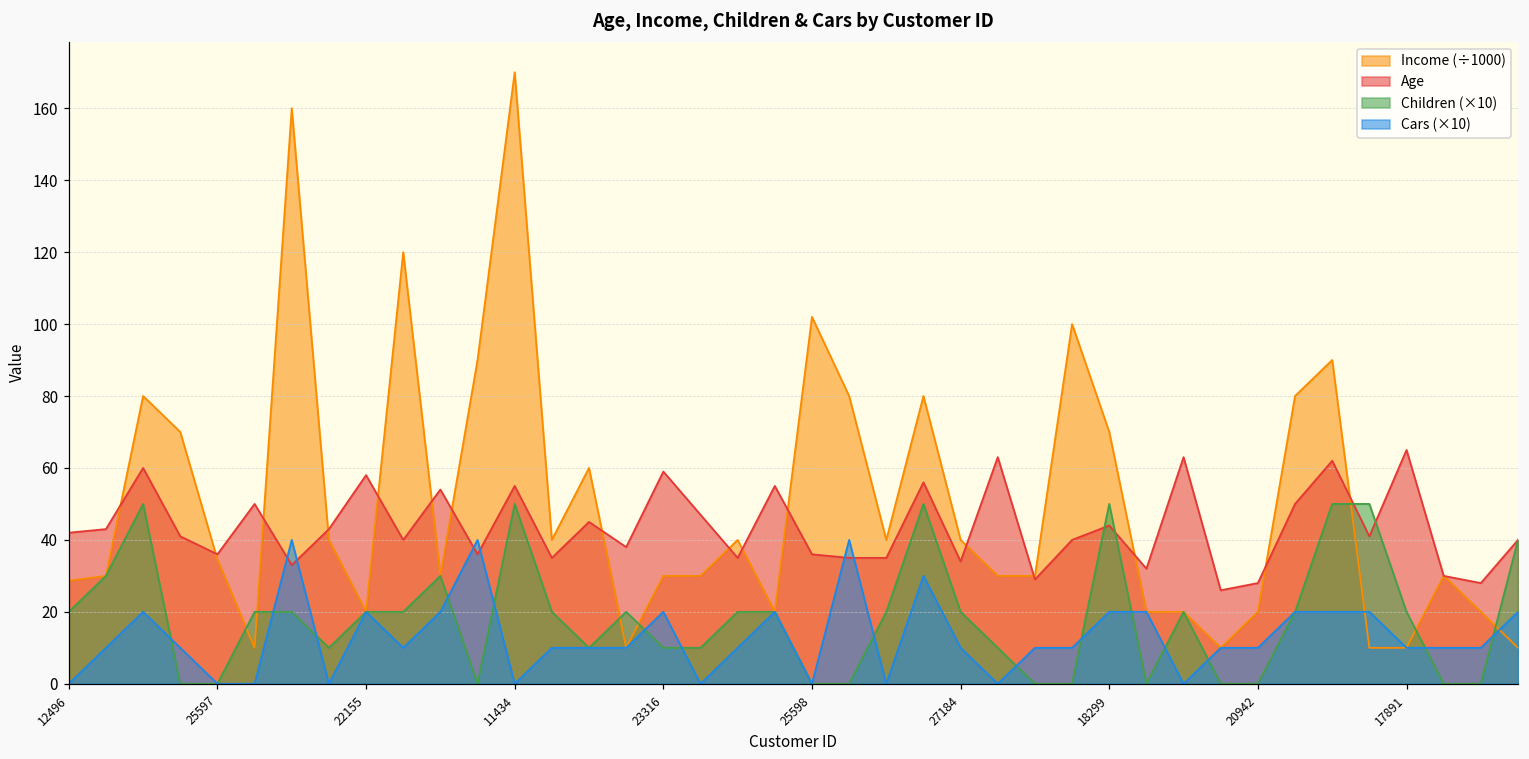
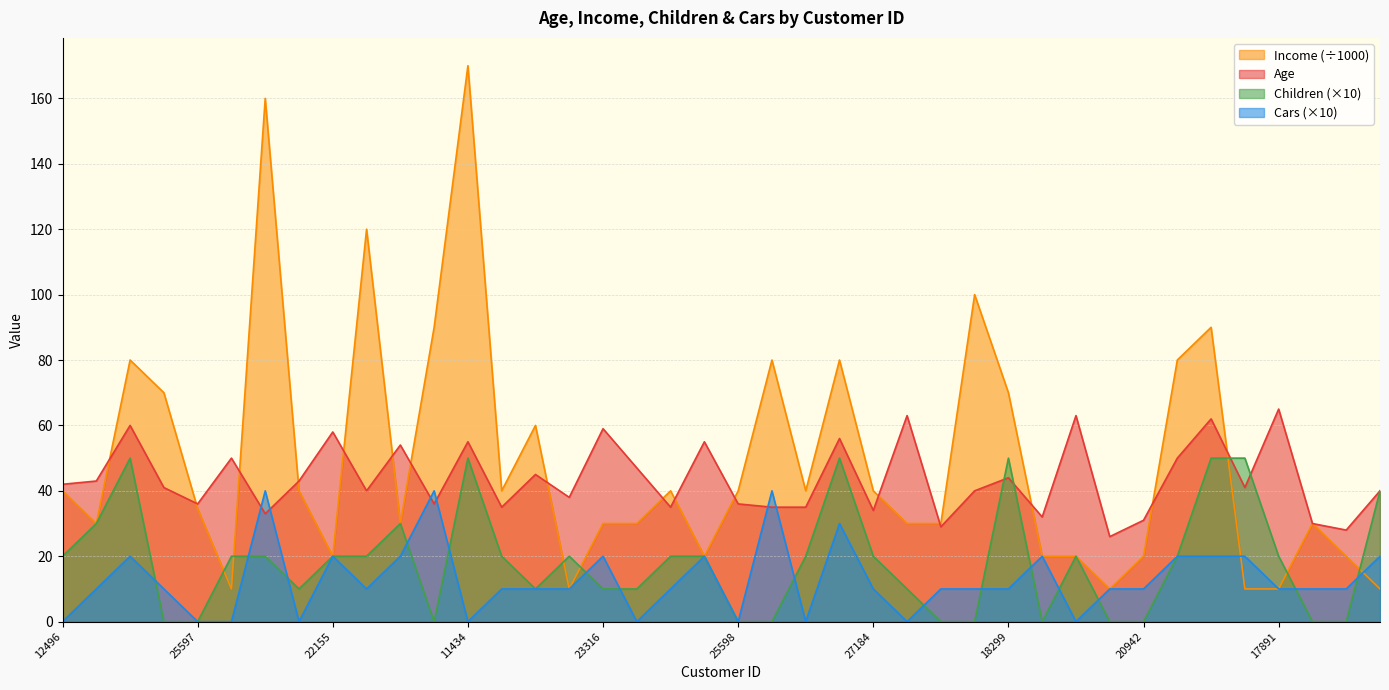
  {
    "Income (÷1000)": {
-     "12496": 29,
+     "12496": 40,
      "25597": 35,
      "11434": 170,
      "23316": 30,
-     "25598": 102,
+     "25598": 40,
      "27184": 40,
      "18299": 70,
      "20942": 20
    },
    "Age": {
      "12496": 42,
      "25597": 36,
      "22155": 58,
      "11434": 55,
      "23316": 59,
      "25598": 36,
      "27184": 34,
      "18299": 44,
-     "20942": 28,
+     "20942": 31,
      "17891": 65
    },
    "Children (×10)": {
      "12496": 20,
      "11434": 50,
      "23316": 10,
      "27184": 20,
      "18299": 50,
      "20942": 0,
      "17891": 20
    },
    "Cars (×10)": {
      "12496": 0,
      "11434": 0,
      "23316": 20,
      "27184": 10,
-     "18299": 20,
+     "18299": 10,
      "20942": 10
    }
  }
